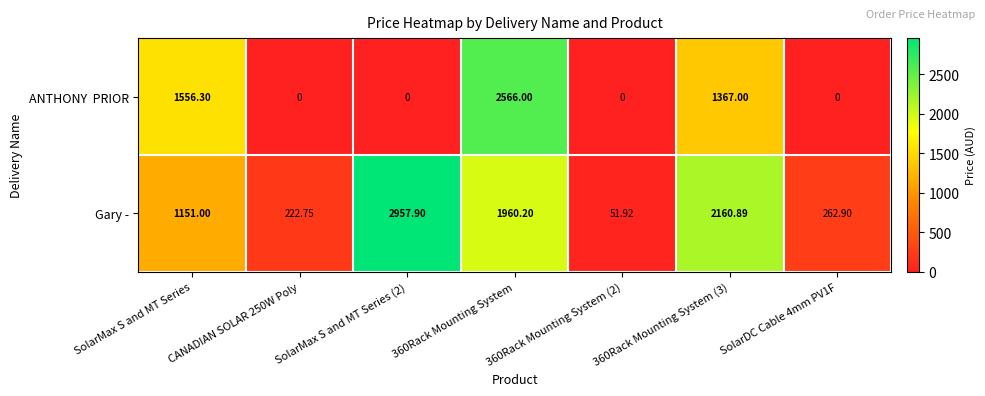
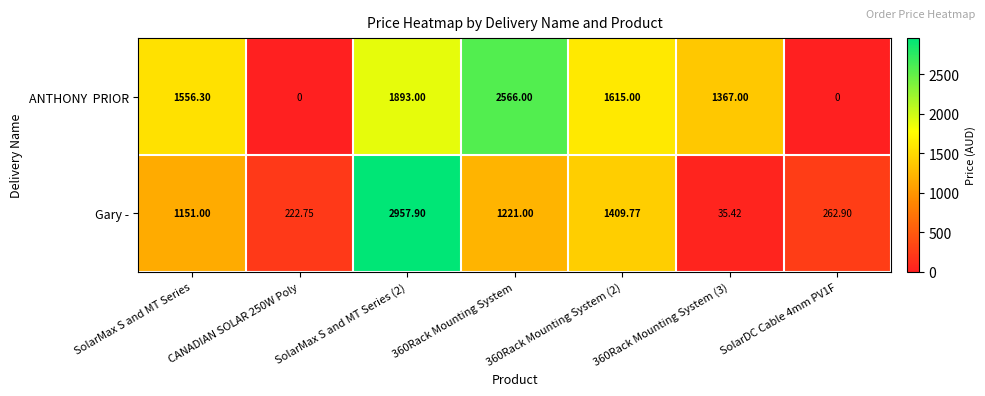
  {
    "ANTHONY PRIOR": {
      "SolarMax S and MT Series": 1556.30,
      "CANADIAN SOLAR 250W Poly": 0,
-     "SolarMax S and MT Series (2)": 0,
+     "SolarMax S and MT Series (2)": 1893.00,
      "360Rack Mounting System": 2566.00,
-     "360Rack Mounting System (2)": 0,
+     "360Rack Mounting System (2)": 1615.00,
      "360Rack Mounting System (3)": 1367.00,
      "SolarDC Cable 4mm PV1F": 0
    },
    "Gary -": {
      "SolarMax S and MT Series": 1151.00,
      "CANADIAN SOLAR 250W Poly": 222.75,
      "SolarMax S and MT Series (2)": 2957.90,
-     "360Rack Mounting System": 1960.20,
-     "360Rack Mounting System (2)": 51.92,
-     "360Rack Mounting System (3)": 2160.89,
+     "360Rack Mounting System": 1221.00,
+     "360Rack Mounting System (2)": 1409.77,
+     "360Rack Mounting System (3)": 35.42,
      "SolarDC Cable 4mm PV1F": 262.90
    }
  }
